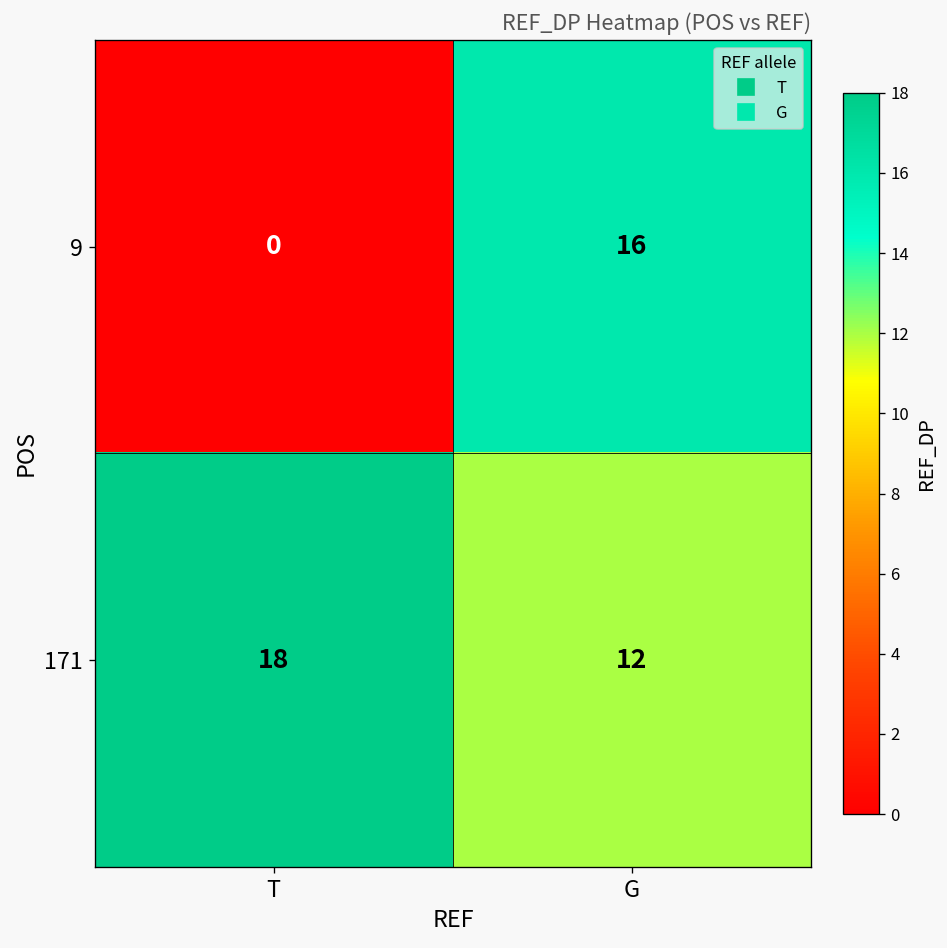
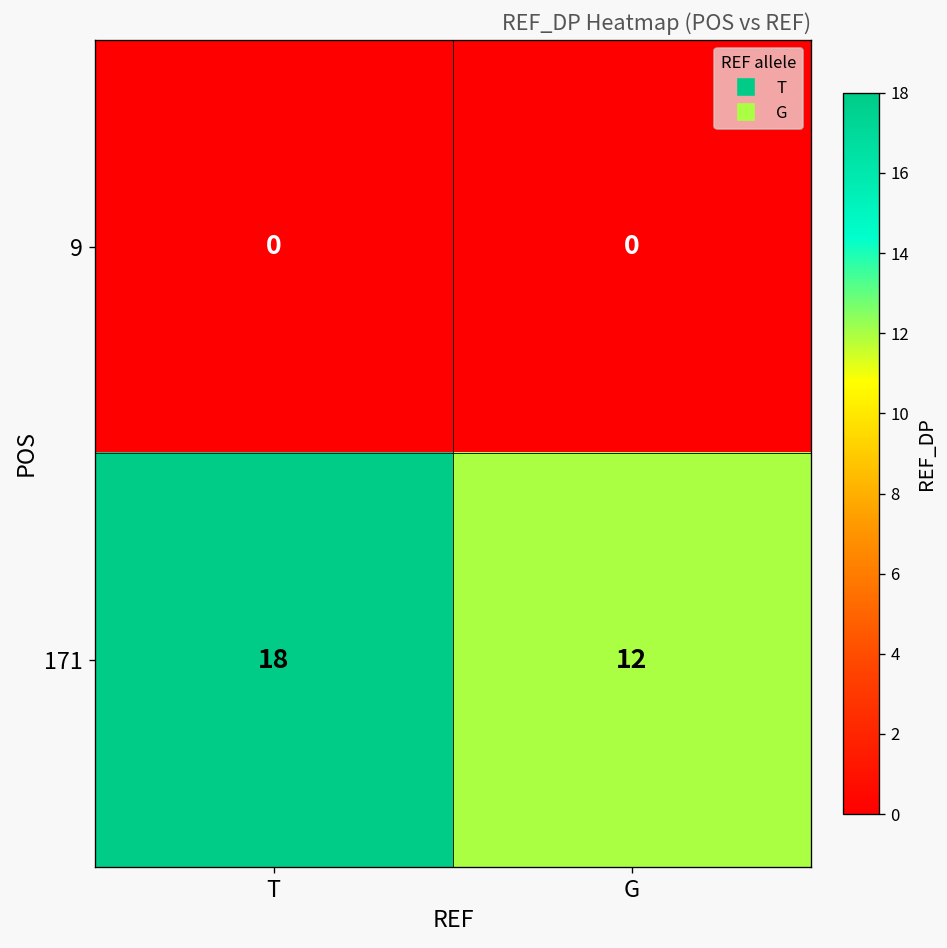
  {
    "9": {
      "T": 0,
-     "G": 16
+     "G": 0
    },
    "171": {
      "T": 18,
      "G": 12
    }
  }
